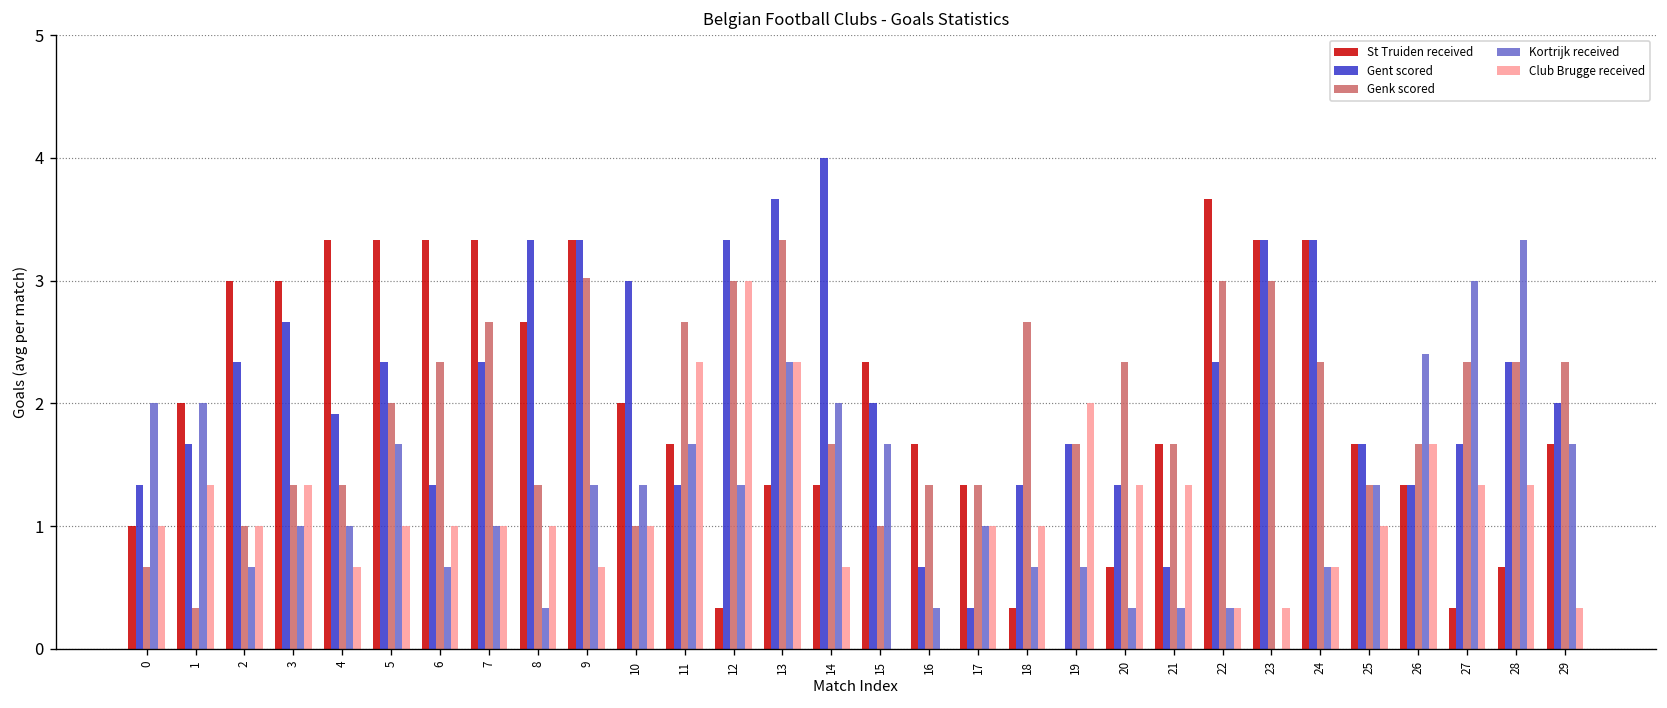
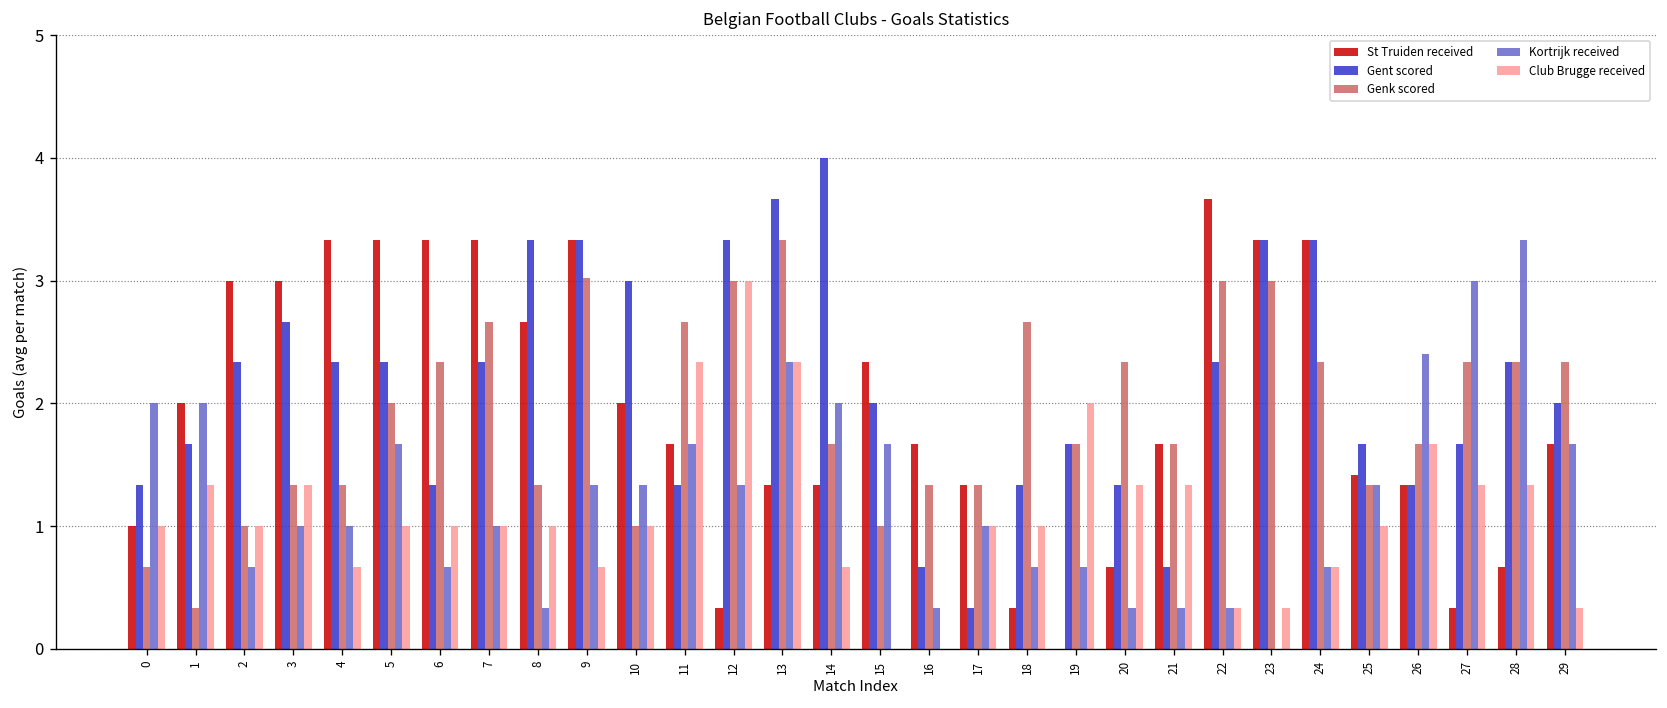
  {
    "St Truiden received": {
      "0": 1.00,
      "1": 2.00,
      "2": 3.00,
      "3": 3.00,
      "4": 3.33,
      "5": 3.33,
      "6": 3.33,
      "7": 3.33,
      "8": 2.67,
      "9": 3.33,
      "10": 2.00,
      "11": 1.67,
      "12": 0.33,
      "13": 1.33,
      "14": 1.33,
      "15": 2.33,
      "16": 1.67,
      "17": 1.33,
      "18": 0.33,
      "19": 0.00,
      "20": 0.67,
      "21": 1.67,
      "22": 3.67,
      "23": 3.33,
      "24": 3.33,
-     "25": 1.67,
+     "25": 1.42,
      "26": 1.33,
      "27": 0.33,
      "28": 0.67,
      "29": 1.67
    },
    "Gent scored": {
      "0": 1.33,
      "1": 1.67,
      "2": 2.33,
      "3": 2.67,
-     "4": 1.91,
+     "4": 2.33,
      "5": 2.33,
      "6": 1.33,
      "7": 2.33,
      "8": 3.33,
      "9": 3.33,
      "10": 3.00,
      "11": 1.33,
      "12": 3.33,
      "13": 3.67,
      "14": 4.00,
      "15": 2.00,
      "16": 0.67,
      "17": 0.33,
      "18": 1.33,
      "19": 1.67,
      "20": 1.33,
      "21": 0.67,
      "22": 2.33,
      "23": 3.33,
      "24": 3.33,
      "25": 1.67,
      "26": 1.33,
      "27": 1.67,
      "28": 2.33,
      "29": 2.00
    },
    "Genk scored": {
      "0": 0.67,
      "1": 0.33,
      "2": 1.00,
      "3": 1.33,
      "4": 1.33,
      "5": 2.00,
      "6": 2.33,
      "7": 2.67,
      "8": 1.33,
      "9": 3.03,
      "10": 1.00,
      "11": 2.67,
      "12": 3.00,
      "13": 3.33,
      "14": 1.67,
      "15": 1.00,
      "16": 1.33,
      "17": 1.33,
      "18": 2.67,
      "19": 1.67,
      "20": 2.33,
      "21": 1.67,
      "22": 3.00,
      "23": 3.00,
      "24": 2.33,
      "25": 1.33,
      "26": 1.67,
      "27": 2.33,
      "28": 2.33,
      "29": 2.33
    },
    "Kortrijk received": {
      "0": 2.00,
      "1": 2.00,
      "2": 0.67,
      "3": 1.00,
      "4": 1.00,
      "5": 1.67,
      "6": 0.67,
      "7": 1.00,
      "8": 0.33,
      "9": 1.33,
      "10": 1.33,
      "11": 1.67,
      "12": 1.33,
      "13": 2.33,
      "14": 2.00,
      "15": 1.67,
      "16": 0.33,
      "17": 1.00,
      "18": 0.67,
      "19": 0.67,
      "20": 0.33,
      "21": 0.33,
      "22": 0.33,
      "23": 0.00,
      "24": 0.67,
      "25": 1.33,
      "26": 2.40,
      "27": 3.00,
      "28": 3.33,
      "29": 1.67
    },
    "Club Brugge received": {
      "0": 1.00,
      "1": 1.33,
      "2": 1.00,
      "3": 1.33,
      "4": 0.67,
      "5": 1.00,
      "6": 1.00,
      "7": 1.00,
      "8": 1.00,
      "9": 0.67,
      "10": 1.00,
      "11": 2.33,
      "12": 3.00,
      "13": 2.33,
      "14": 0.67,
      "15": 0.00,
      "16": 0.00,
      "17": 1.00,
      "18": 1.00,
      "19": 2.00,
      "20": 1.33,
      "21": 1.33,
      "22": 0.33,
      "23": 0.33,
      "24": 0.67,
      "25": 1.00,
      "26": 1.67,
      "27": 1.33,
      "28": 1.33,
      "29": 0.33
    }
  }
